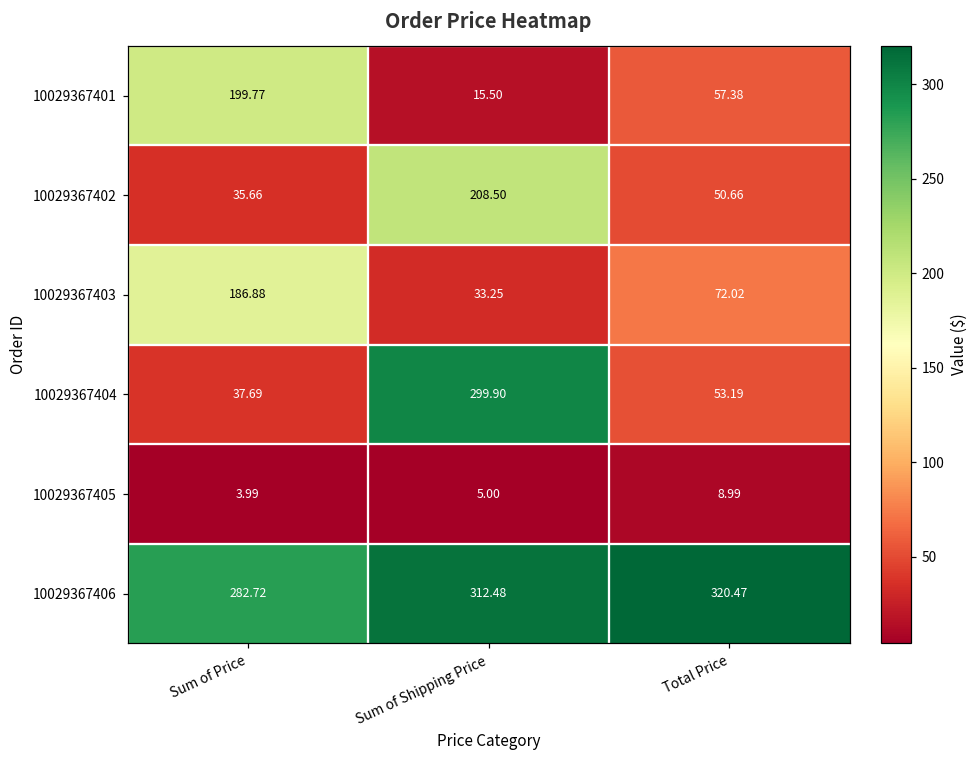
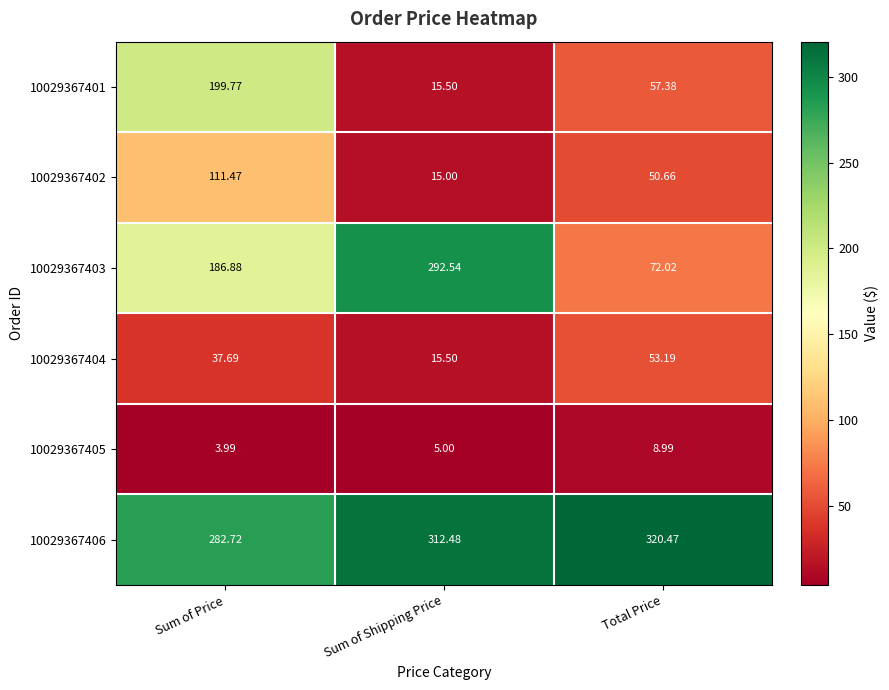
  {
    "10029367401": {
      "Sum of Price": 199.77,
      "Sum of Shipping Price": 15.50,
      "Total Price": 57.38
    },
    "10029367402": {
-     "Sum of Price": 35.66,
-     "Sum of Shipping Price": 208.50,
+     "Sum of Price": 111.47,
+     "Sum of Shipping Price": 15.00,
      "Total Price": 50.66
    },
    "10029367403": {
      "Sum of Price": 186.88,
-     "Sum of Shipping Price": 33.25,
+     "Sum of Shipping Price": 292.54,
      "Total Price": 72.02
    },
    "10029367404": {
      "Sum of Price": 37.69,
-     "Sum of Shipping Price": 299.90,
+     "Sum of Shipping Price": 15.50,
      "Total Price": 53.19
    },
    "10029367405": {
      "Sum of Price": 3.99,
      "Sum of Shipping Price": 5.00,
      "Total Price": 8.99
    },
    "10029367406": {
      "Sum of Price": 282.72,
      "Sum of Shipping Price": 312.48,
      "Total Price": 320.47
    }
  }
